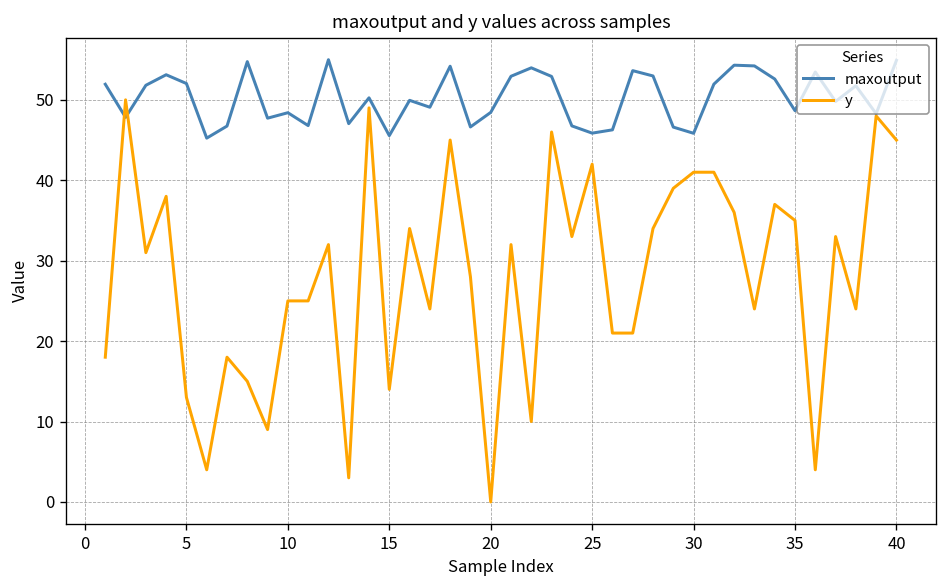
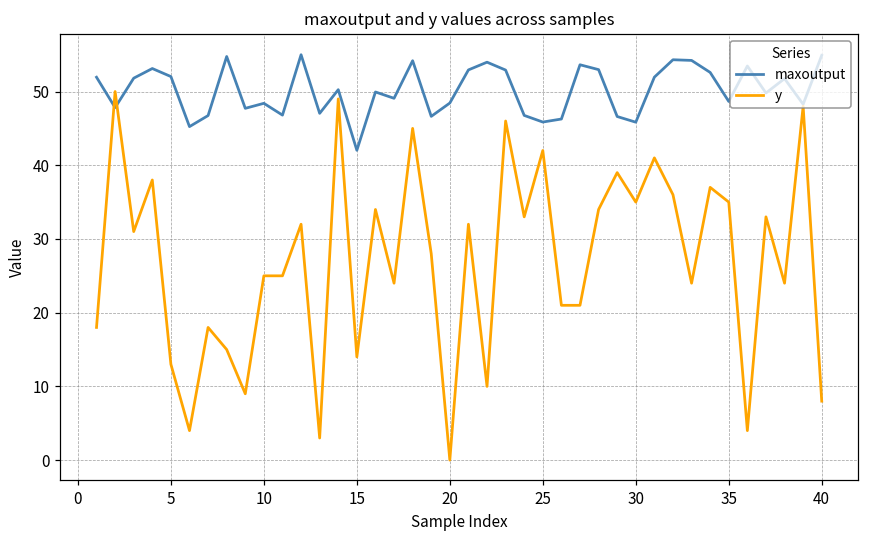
  {
    "maxoutput": {
      "5": 52,
      "10": 48,
-     "15": 46,
+     "15": 42,
      "20": 48,
      "25": 46,
      "30": 46,
      "35": 49
    },
    "y": {
      "5": 13,
      "10": 25,
      "15": 14,
      "20": 0,
      "25": 42,
-     "30": 41,
+     "30": 35,
      "35": 35,
-     "40": 45
+     "40": 8
    }
  }
